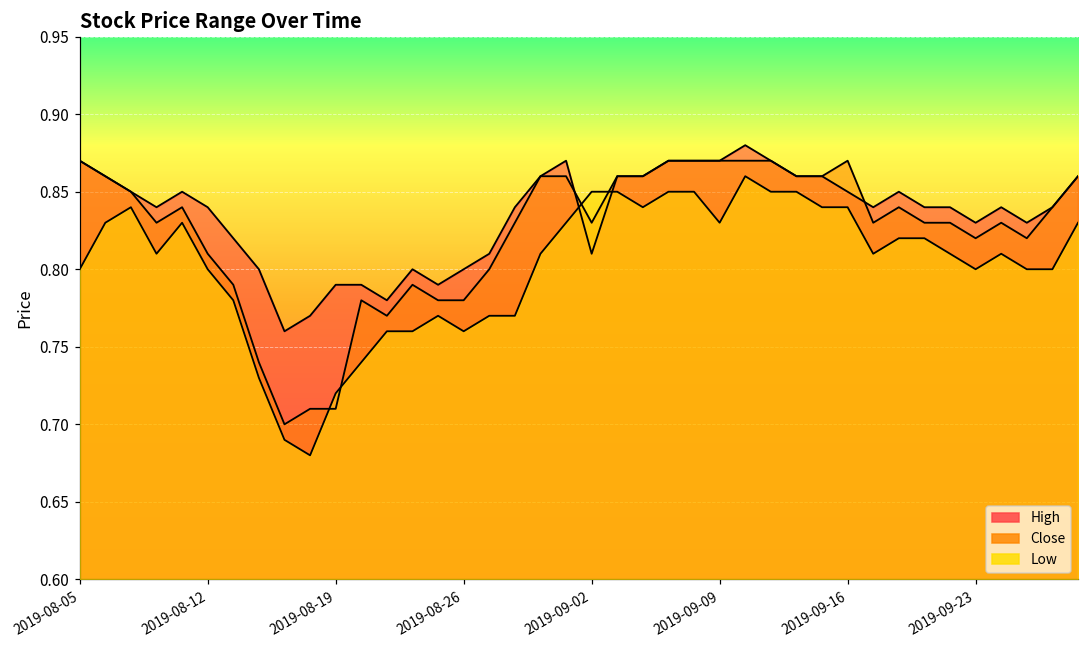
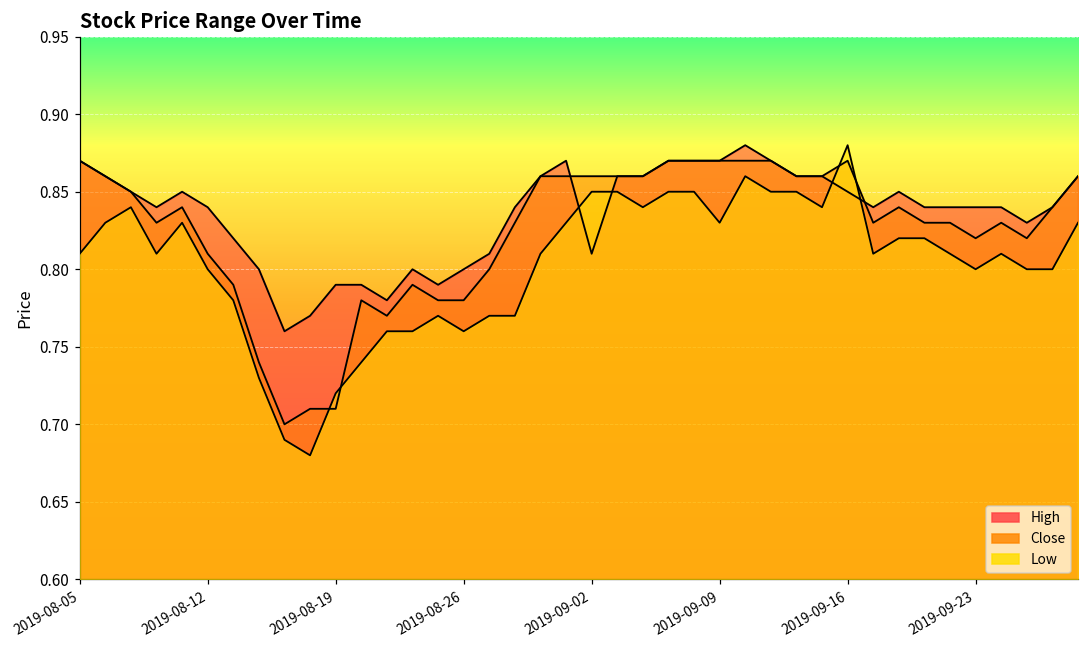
  {
    "High": {
      "2019-08-12": 0.84,
      "2019-08-19": 0.79,
      "2019-08-26": 0.80,
      "2019-09-02": 0.81,
      "2019-09-16": 0.85,
-     "2019-09-23": 0.83
+     "2019-09-23": 0.84
    },
    "Close": {
      "2019-08-12": 0.81,
      "2019-08-19": 0.71,
      "2019-08-26": 0.78,
-     "2019-09-02": 0.83,
+     "2019-09-02": 0.86,
      "2019-09-16": 0.87,
      "2019-09-23": 0.82
    },
    "Low": {
-     "2019-08-05": 0.80,
+     "2019-08-05": 0.81,
      "2019-08-12": 0.80,
      "2019-08-19": 0.72,
      "2019-08-26": 0.76,
      "2019-09-02": 0.85,
      "2019-09-09": 0.83,
-     "2019-09-16": 0.84,
+     "2019-09-16": 0.88,
      "2019-09-23": 0.80
    }
  }
